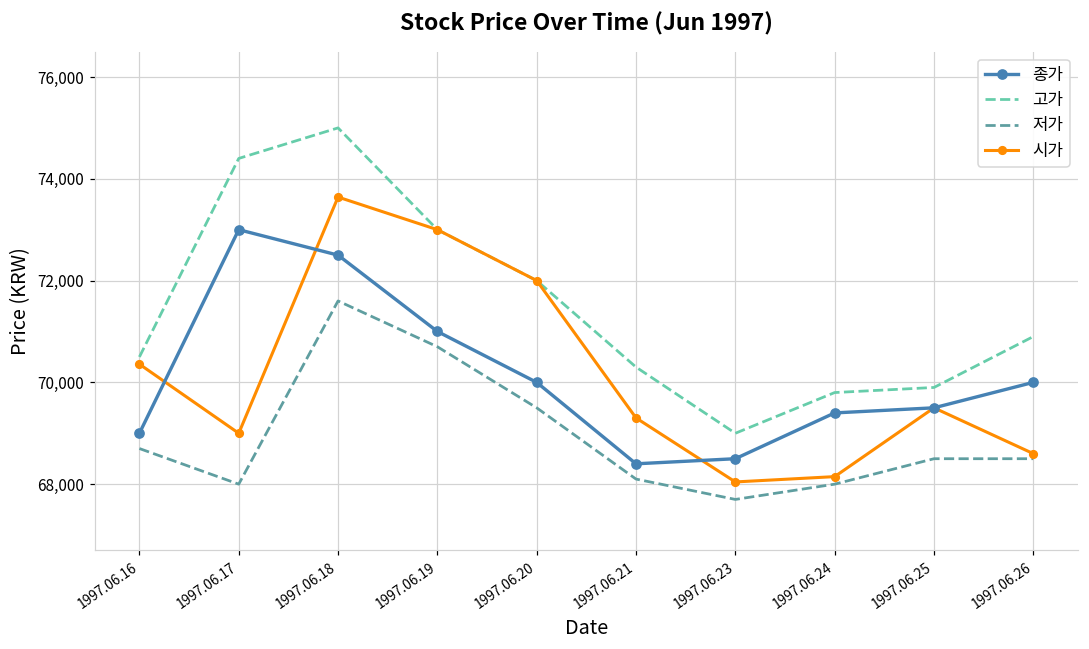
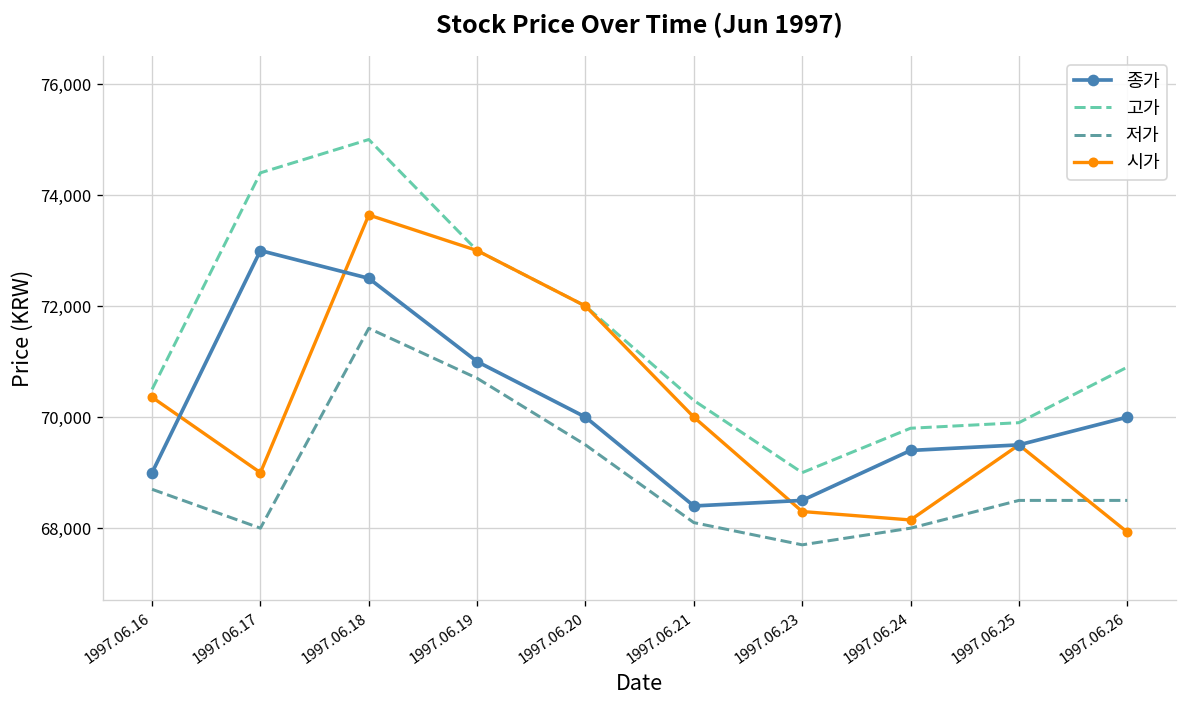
  {
    "시가": {
      "1997.06.16": "70,400",
      "1997.06.17": "69,000",
      "1997.06.18": "73,600",
-     "1997.06.21": "69,300",
-     "1997.06.23": "68,000",
+     "1997.06.21": "70,000",
+     "1997.06.23": "68,300",
      "1997.06.24": "68,100",
-     "1997.06.26": "68,600"
+     "1997.06.26": "67,900"
    }
  }
